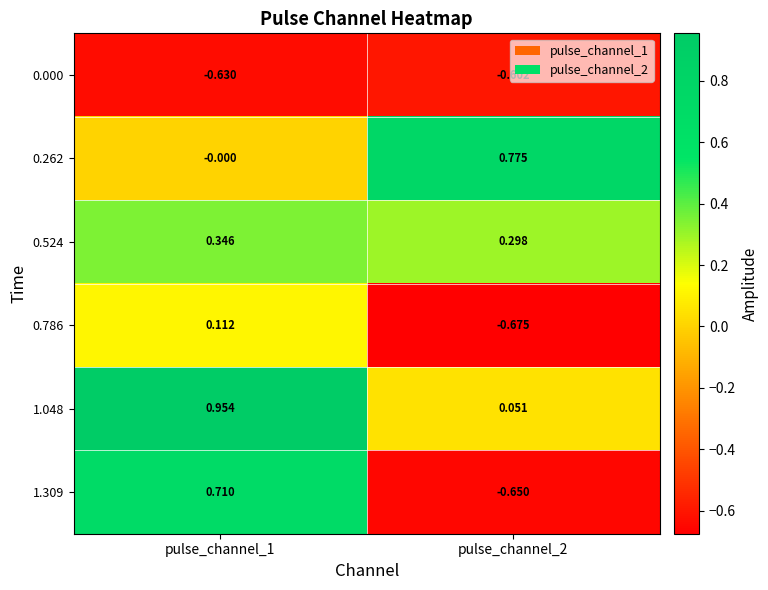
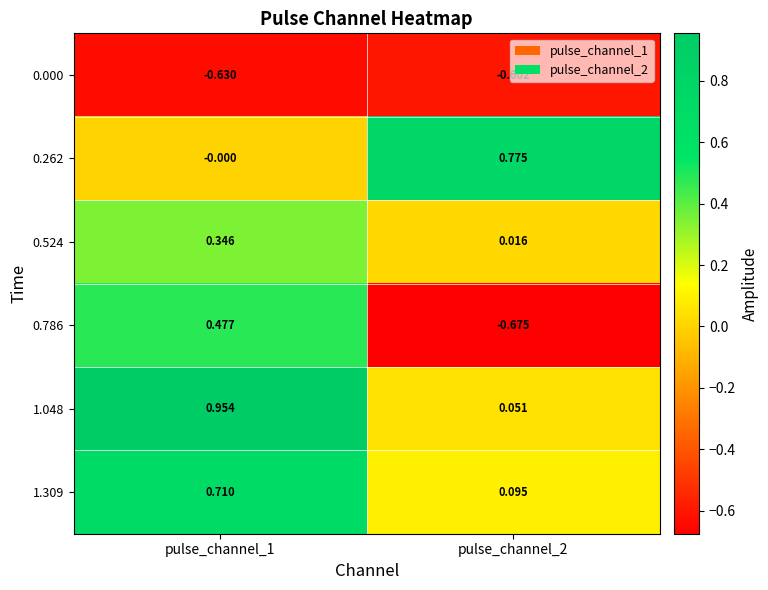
  {
    "0.000": {
      "pulse_channel_1": -0.630
    },
    "0.262": {
      "pulse_channel_1": -0.000,
      "pulse_channel_2": 0.775
    },
    "0.524": {
      "pulse_channel_1": 0.346,
-     "pulse_channel_2": 0.298
+     "pulse_channel_2": 0.016
    },
    "0.786": {
-     "pulse_channel_1": 0.112,
+     "pulse_channel_1": 0.477,
      "pulse_channel_2": -0.675
    },
    "1.048": {
      "pulse_channel_1": 0.954,
      "pulse_channel_2": 0.051
    },
    "1.309": {
      "pulse_channel_1": 0.710,
-     "pulse_channel_2": -0.650
+     "pulse_channel_2": 0.095
    }
  }
